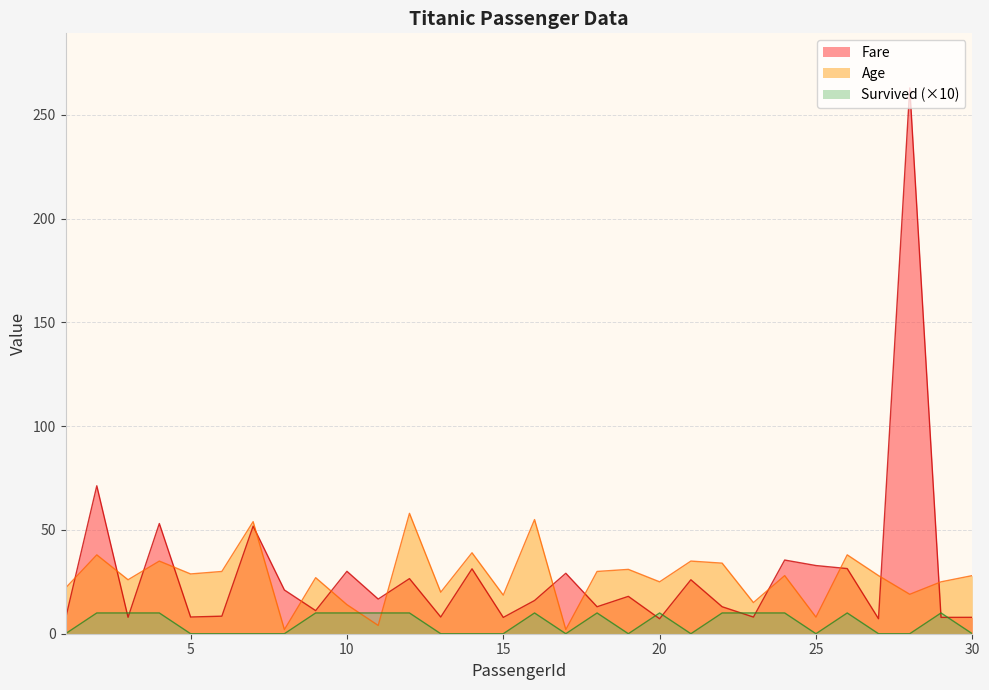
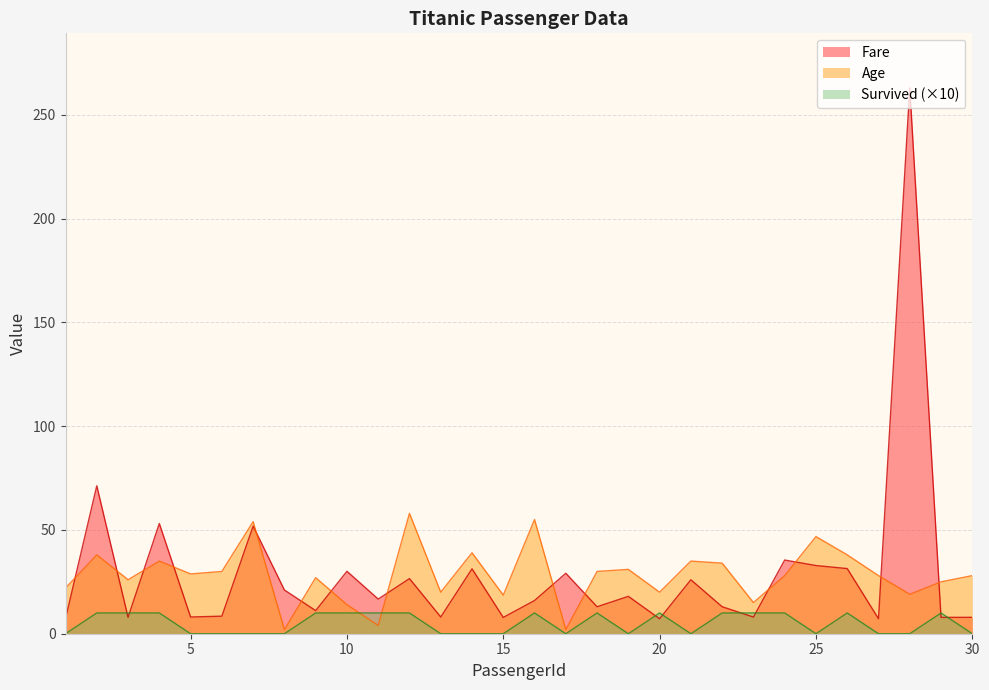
  {
    "Fare": {
      "5": 8,
      "10": 30,
      "15": 8,
      "20": 7,
      "25": 33,
      "30": 8
    },
    "Age": {
      "5": 29,
      "10": 14,
      "15": 19,
-     "20": 25,
-     "25": 8,
+     "20": 20,
+     "25": 47,
      "30": 28
    },
    "Survived (×10)": {
      "5": 0,
      "10": 10,
      "15": 0,
      "20": 10,
      "25": 0,
      "30": 0
    }
  }
